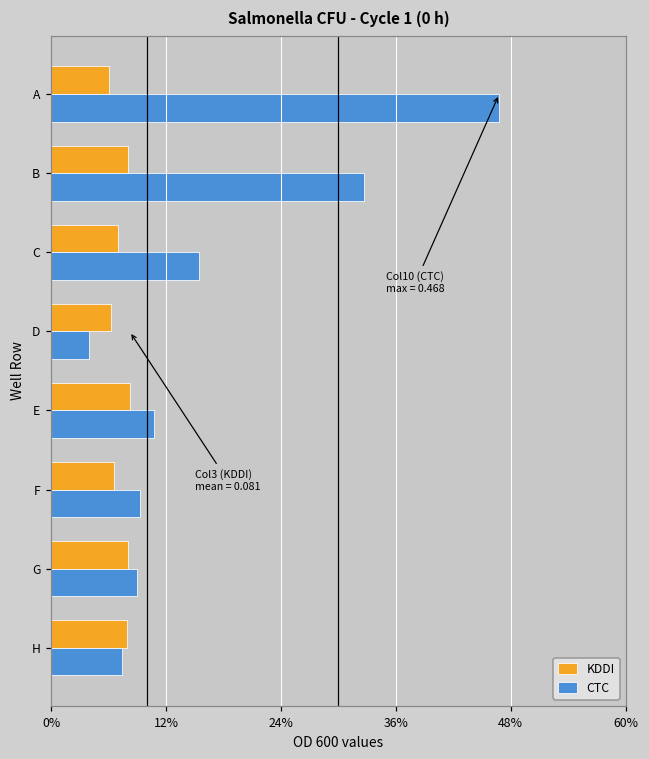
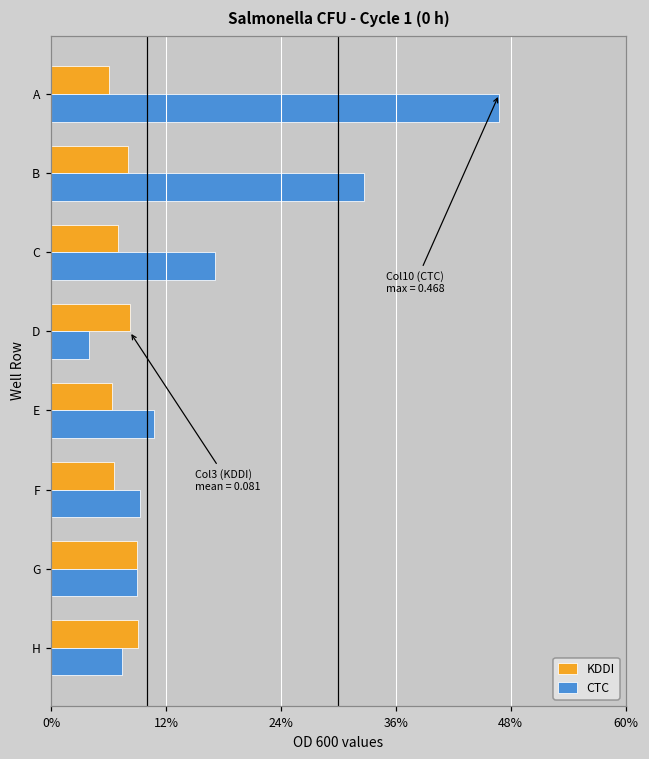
  {
    "KDDI": {
      "A": "6%",
      "B": "8%",
      "C": "7%",
-     "D": "6%",
-     "E": "8%",
+     "D": "8%",
+     "E": "6%",
      "F": "7%",
-     "G": "8%",
-     "H": "8%"
+     "G": "9%",
+     "H": "9%"
    },
    "CTC": {
      "B": "33%",
-     "C": "15%",
+     "C": "17%",
      "D": "4%",
      "F": "9%",
      "G": "9%",
      "H": "7%"
    }
  }
